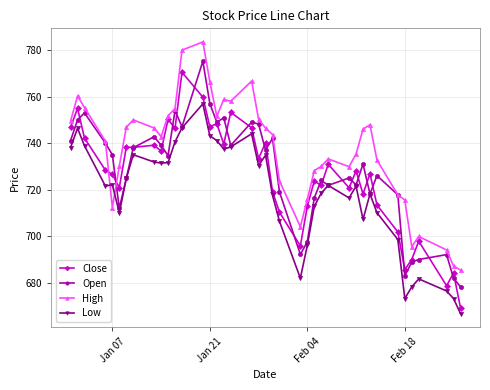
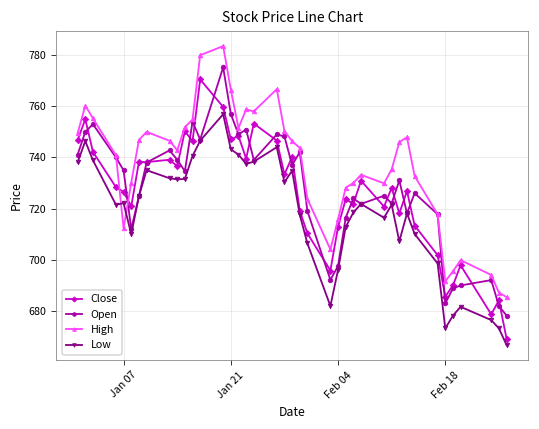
  {
    "High": {
      "Jan 07": 712,
      "Jan 21": 767,
      "Feb 04": 716,
-     "Feb 18": 716
+     "Feb 18": 692
    }
  }
